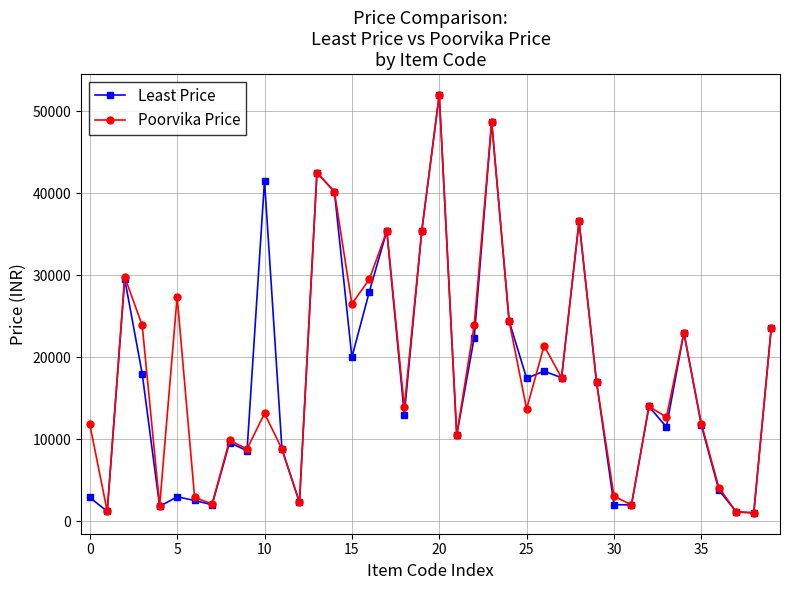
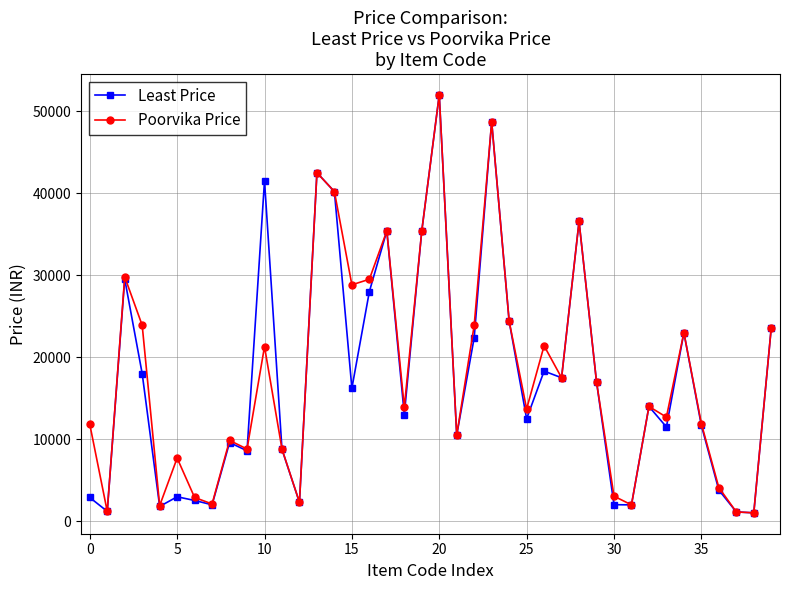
  {
    "Least Price": {
      "0": 3000,
      "5": 3000,
      "10": 42000,
-     "15": 20000,
-     "25": 17000,
+     "15": 16000,
+     "25": 12000,
      "30": 2000
    },
    "Poorvika Price": {
      "0": 12000,
-     "5": 27000,
-     "10": 13000,
-     "15": 27000,
+     "5": 8000,
+     "10": 21000,
+     "15": 29000,
      "25": 14000,
      "30": 3000
    }
  }
